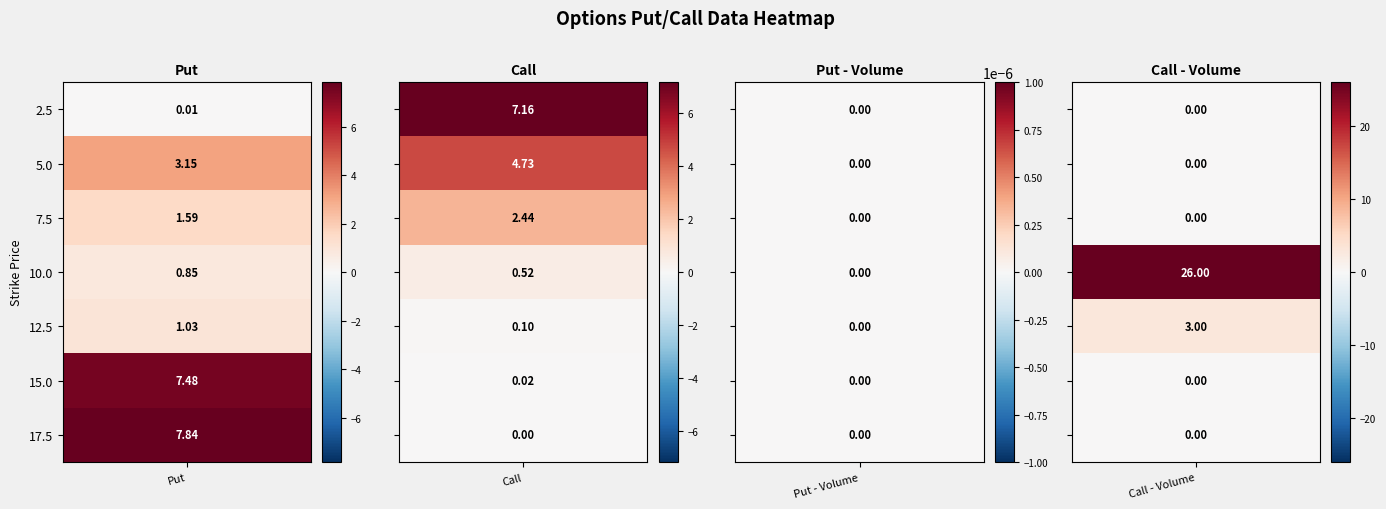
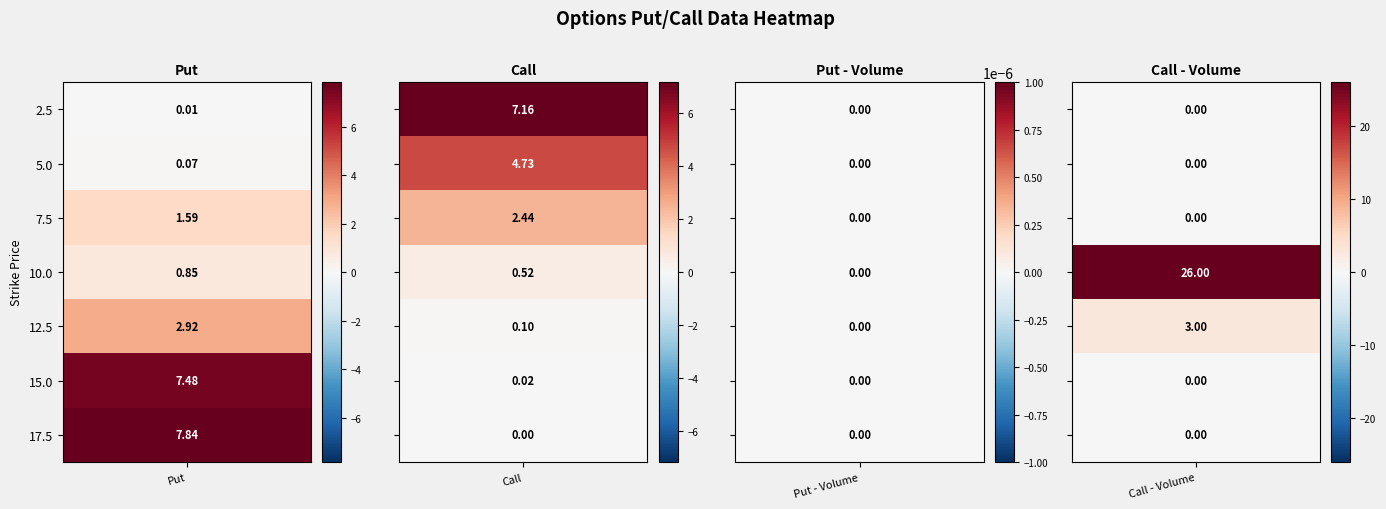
  {
    "Put": {
      "2.5": {
        "Put": 0.01
      },
      "5.0": {
-       "Put": 3.15
+       "Put": 0.07
      },
      "7.5": {
        "Put": 1.59
      },
      "10.0": {
        "Put": 0.85
      },
      "12.5": {
-       "Put": 1.03
+       "Put": 2.92
      },
      "15.0": {
        "Put": 7.48
      },
      "17.5": {
        "Put": 7.84
      }
    }
  }
